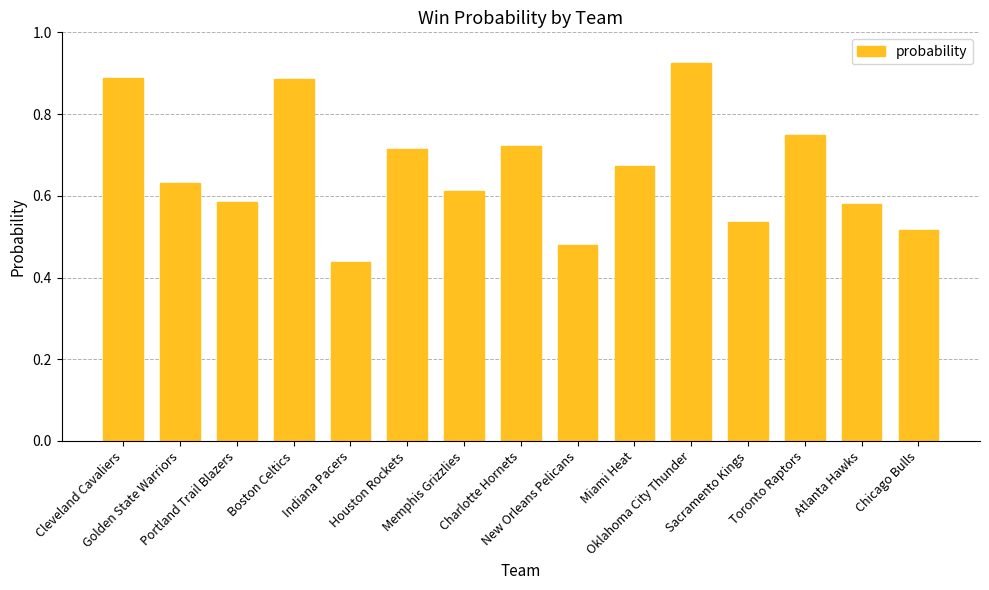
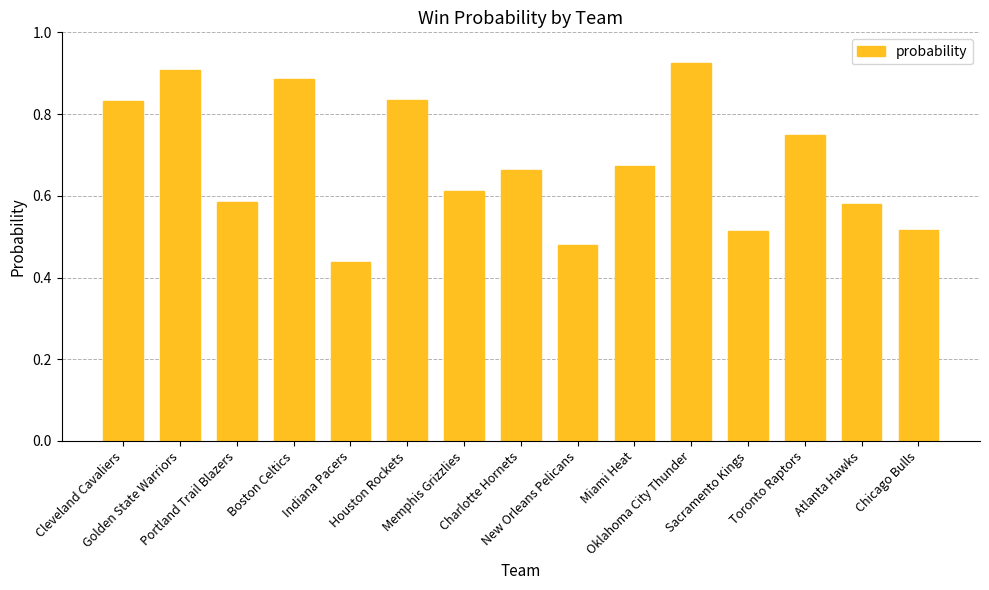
  {
-   "Cleveland Cavaliers": 0.89,
-   "Golden State Warriors": 0.63,
+   "Cleveland Cavaliers": 0.83,
+   "Golden State Warriors": 0.91,
    "Portland Trail Blazers": 0.58,
    "Boston Celtics": 0.89,
    "Indiana Pacers": 0.44,
-   "Houston Rockets": 0.71,
+   "Houston Rockets": 0.83,
    "Memphis Grizzlies": 0.61,
-   "Charlotte Hornets": 0.72,
+   "Charlotte Hornets": 0.66,
    "New Orleans Pelicans": 0.48,
    "Miami Heat": 0.67,
    "Oklahoma City Thunder": 0.92,
-   "Sacramento Kings": 0.54,
+   "Sacramento Kings": 0.51,
    "Toronto Raptors": 0.75,
    "Atlanta Hawks": 0.58,
    "Chicago Bulls": 0.52
  }
